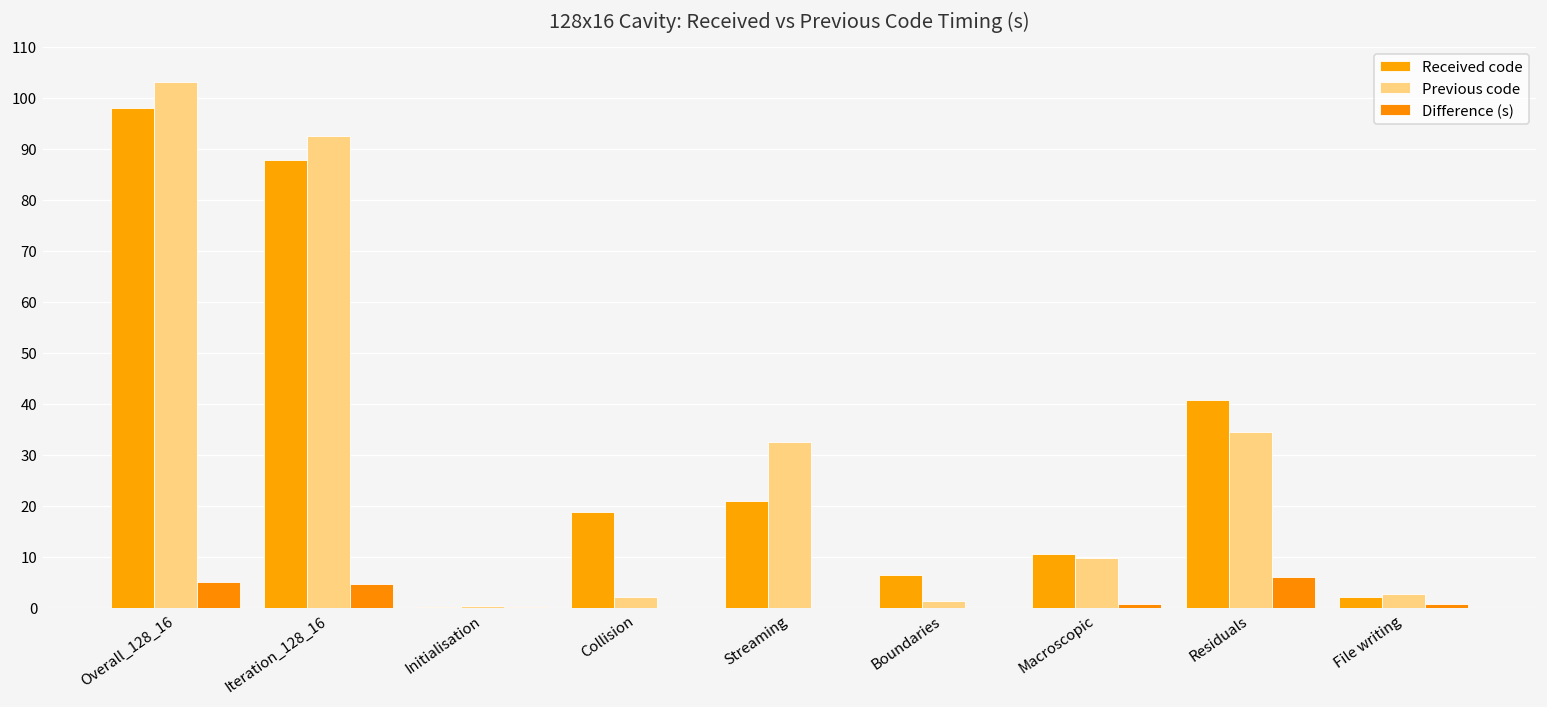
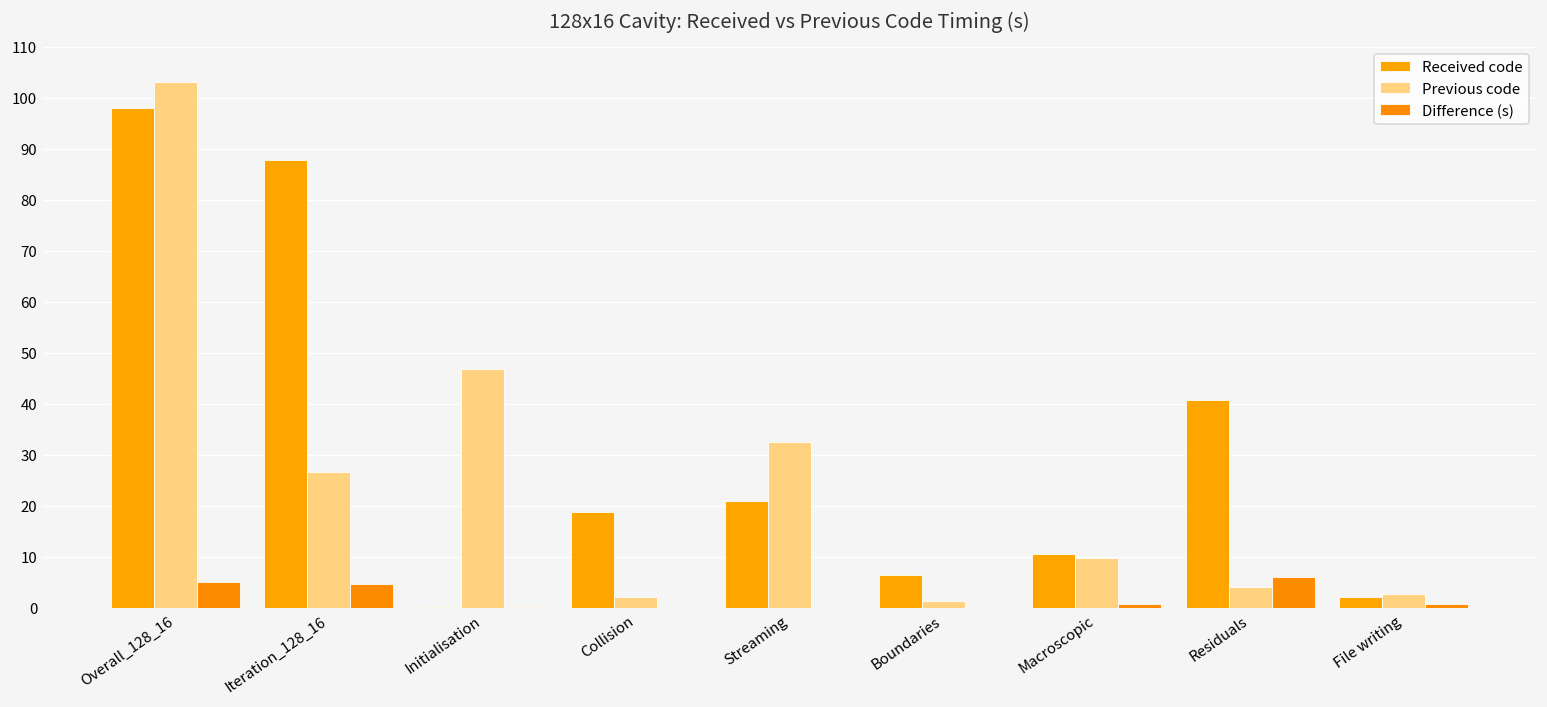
  {
    "Previous code": {
      "Overall_128_16": 103,
-     "Iteration_128_16": 93,
-     "Initialisation": 0,
+     "Iteration_128_16": 27,
+     "Initialisation": 47,
      "Collision": 2,
      "Streaming": 33,
      "Boundaries": 1,
      "Macroscopic": 10,
-     "Residuals": 35,
+     "Residuals": 4,
      "File writing": 3
    }
  }
